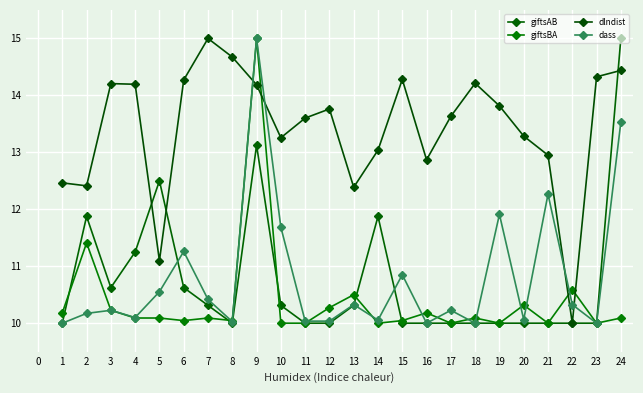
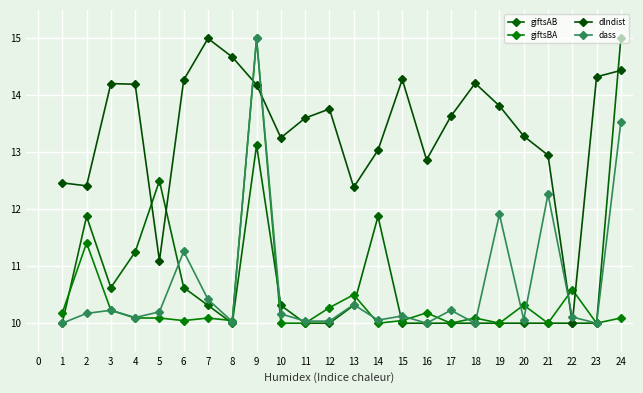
  {
    "dass": {
      "2": 10.2,
-     "5": 10.6,
+     "5": 10.2,
      "6": 11.3,
      "7": 10.4,
-     "10": 11.7,
+     "10": 10.2,
      "14": 10.1,
-     "15": 10.9,
+     "15": 10.1,
      "17": 10.2,
      "19": 11.9,
      "20": 10.1,
      "21": 12.3,
-     "22": 10.3,
+     "22": 10.1,
      "24": 13.5
    }
  }
